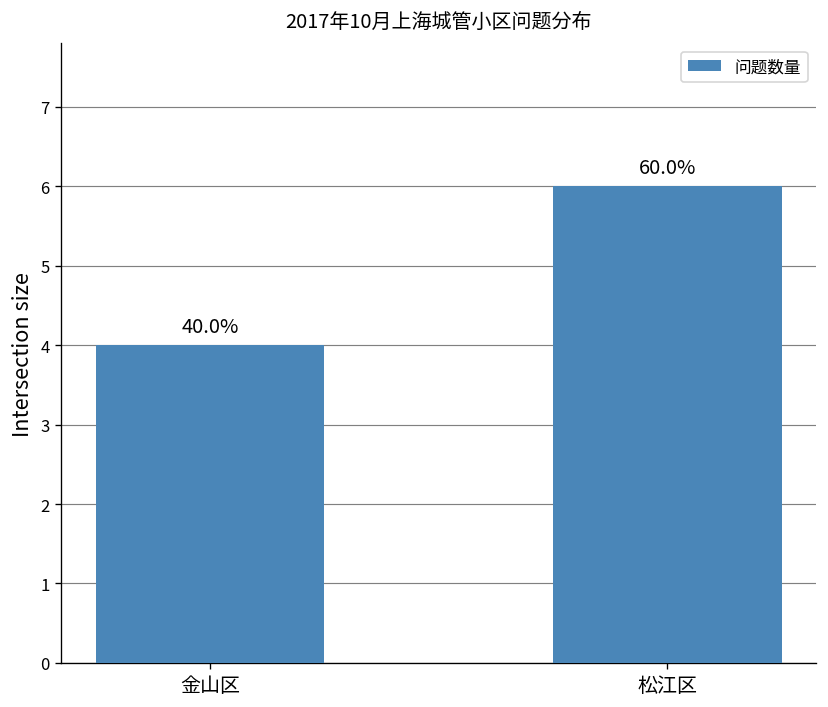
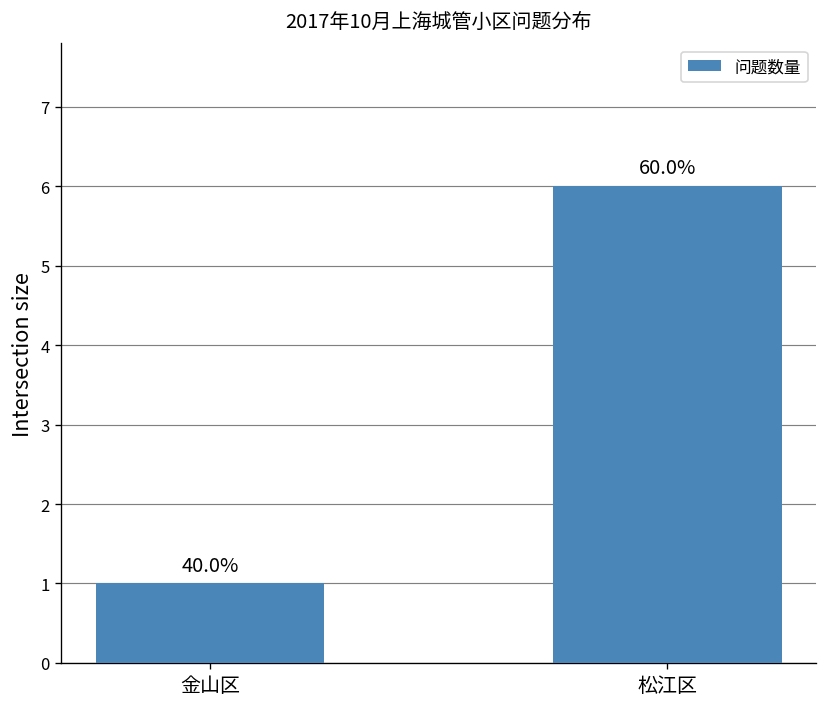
  {
-   "金山区": 4
+   "金山区": 1
  }
